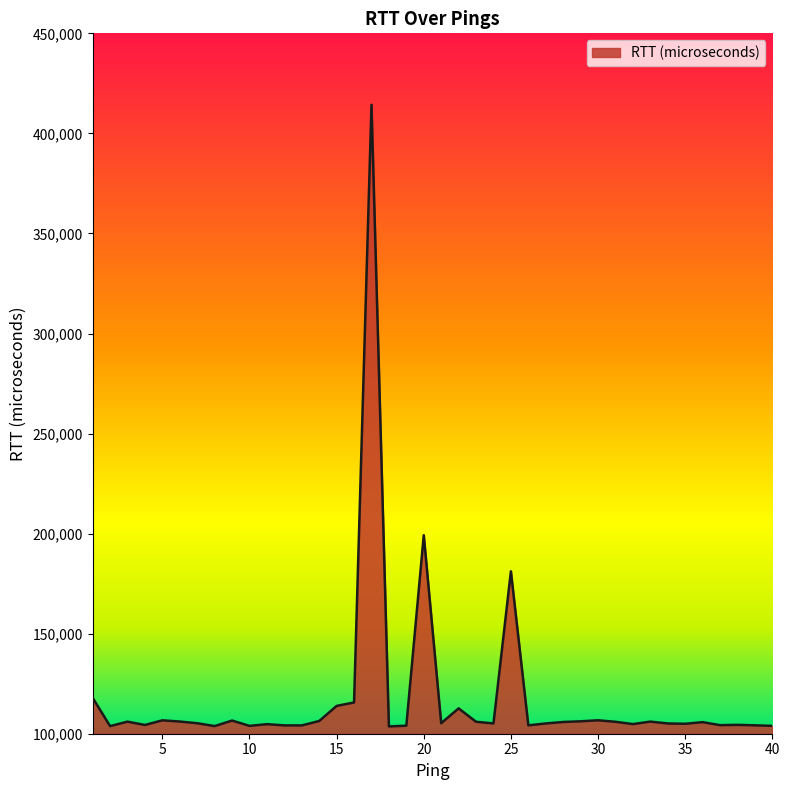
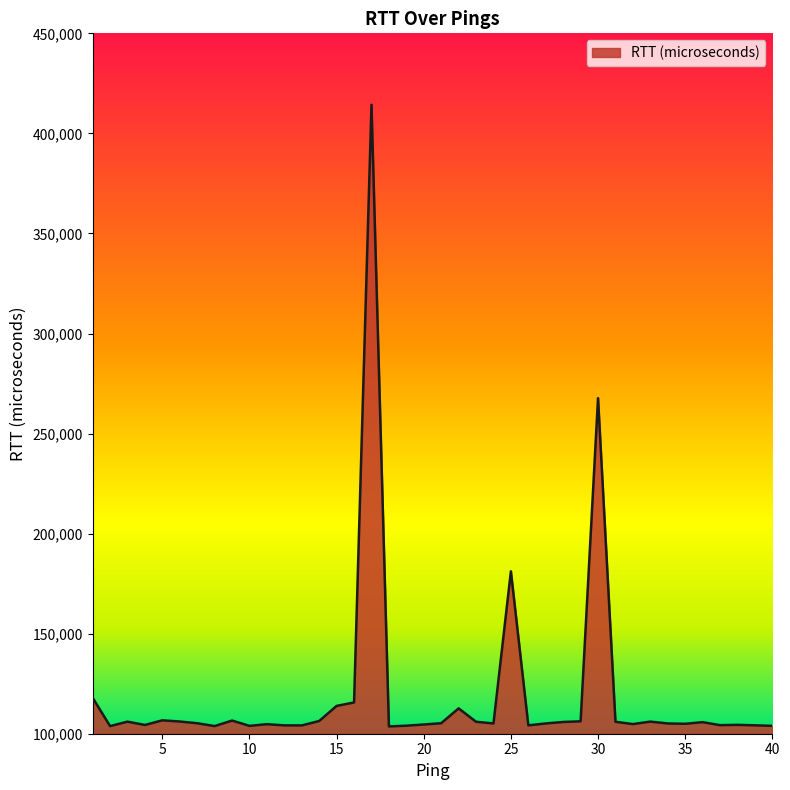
  {
    "5": "107,000",
    "10": "104,000",
    "15": "114,000",
-   "20": "199,000",
+   "20": "105,000",
    "25": "181,000",
-   "30": "107,000",
+   "30": "268,000",
    "35": "105,000",
    "40": "104,000"
  }
